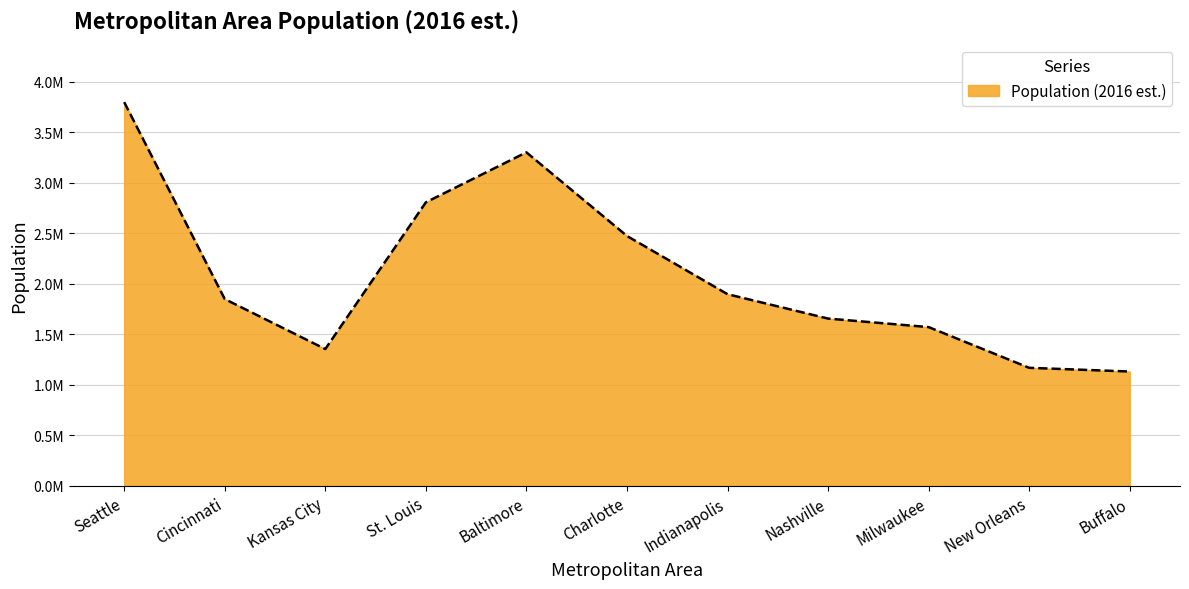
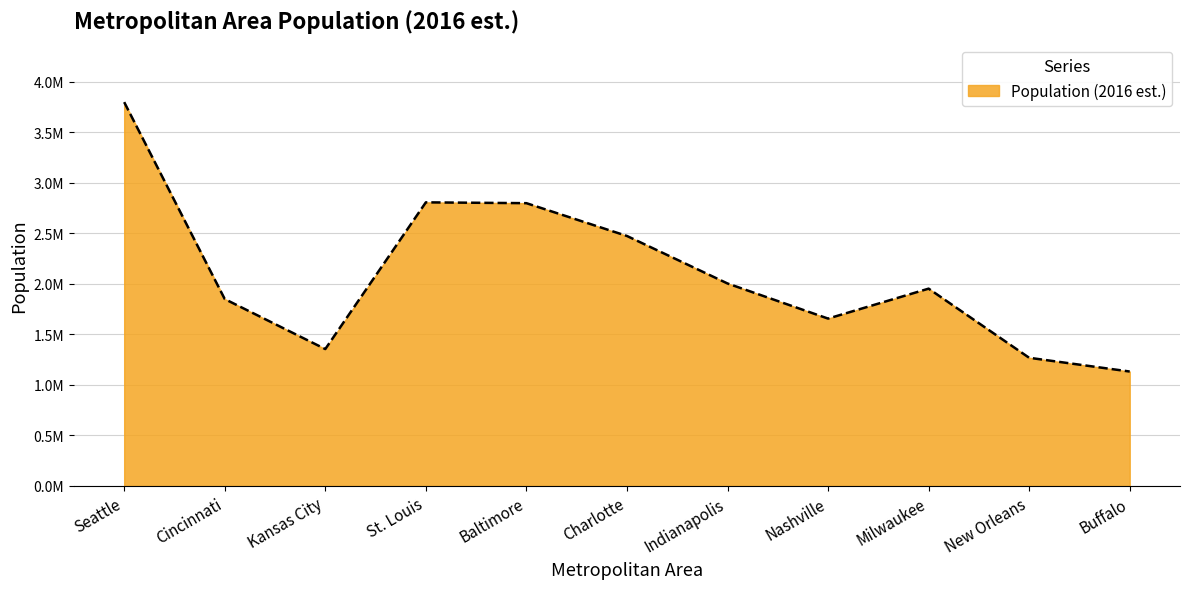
  {
    "Seattle": 3800000,
    "Cincinnati": 1850000,
    "Kansas City": 1360000,
    "St. Louis": 2810000,
-   "Baltimore": 3300000,
+   "Baltimore": 2800000,
    "Charlotte": 2470000,
-   "Indianapolis": 1900000,
+   "Indianapolis": 2000000,
    "Nashville": 1660000,
-   "Milwaukee": 1570000,
-   "New Orleans": 1170000,
+   "Milwaukee": 1950000,
+   "New Orleans": 1270000,
    "Buffalo": 1130000
  }
